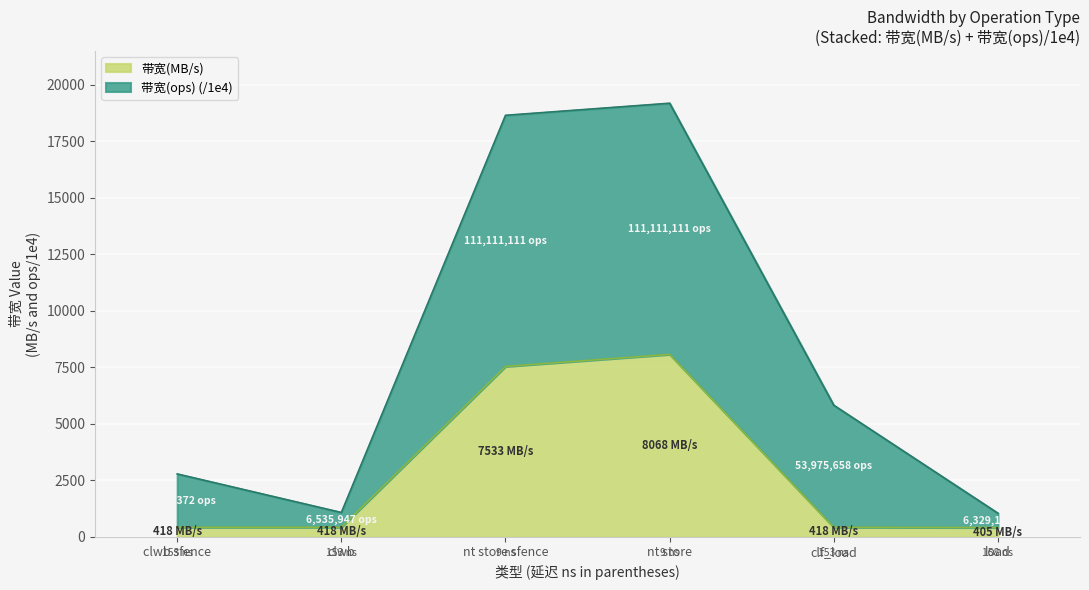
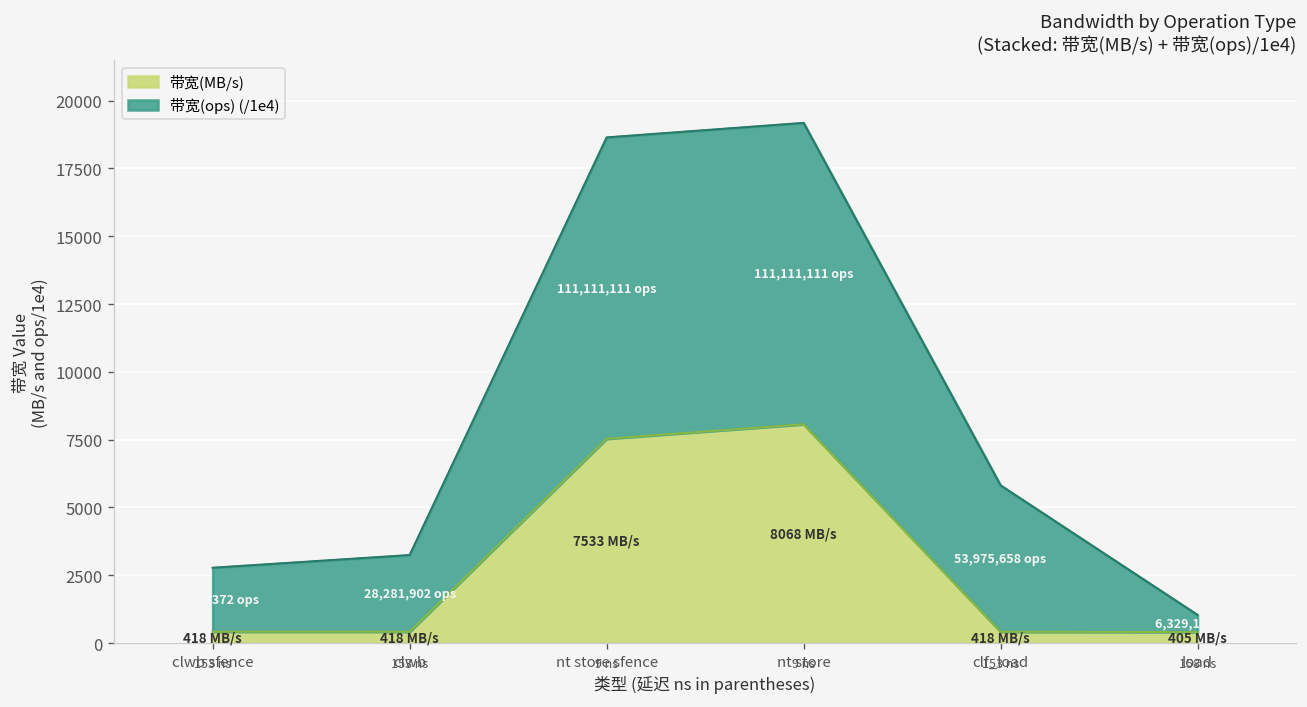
  {
    "带宽(MB/s)": {
      "clwb sfence": "418",
      "clwb": "418",
      "clf_load": "418",
      "load": "405"
    },
    "带宽(ops) (/1e4)": {
-     "clwb": "6,535,947"
+     "clwb": "28,281,902"
    }
  }
